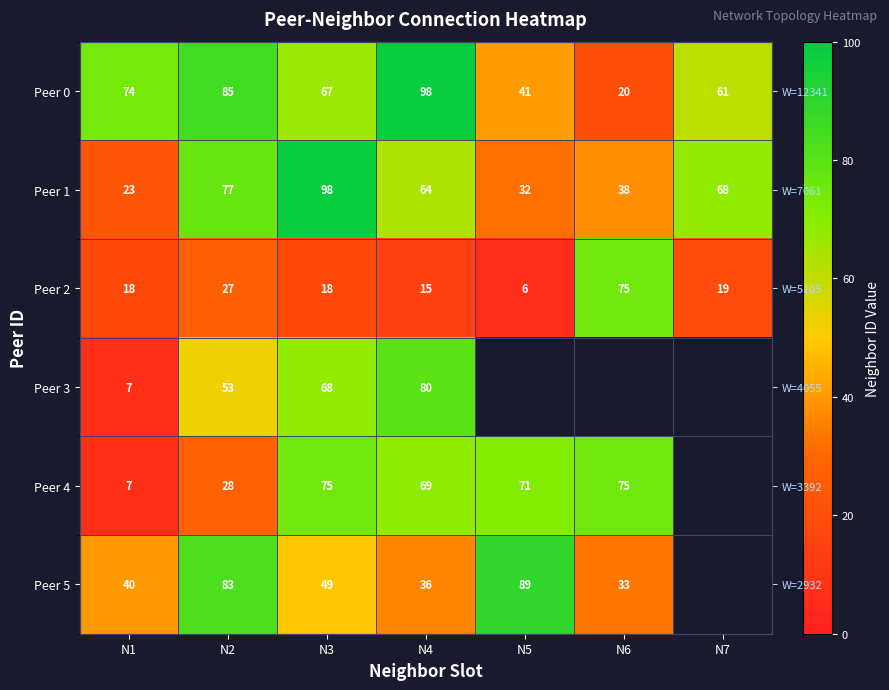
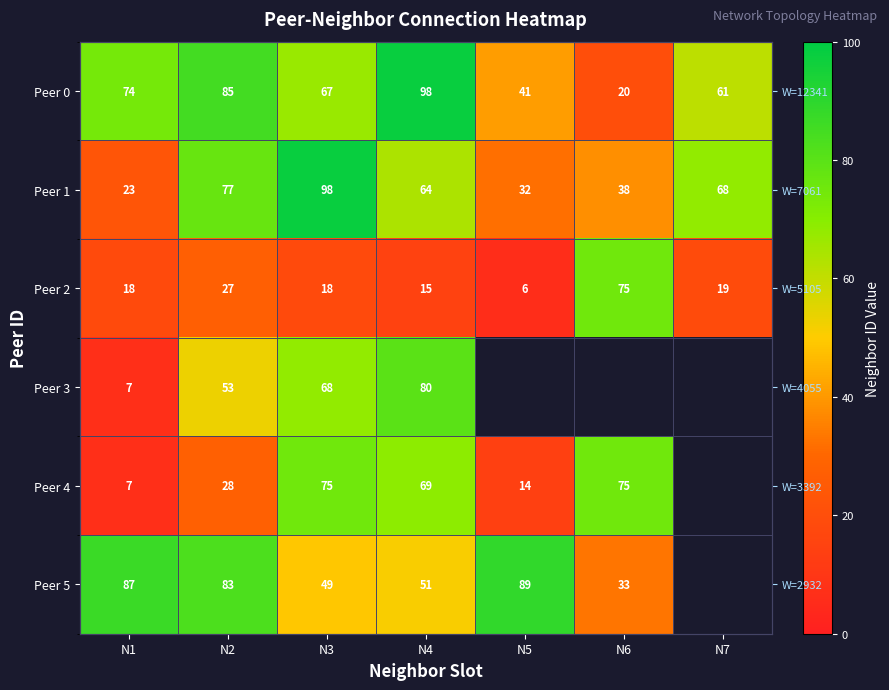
  {
    "Peer 0": {
      "N1": 74,
      "N2": 85,
      "N3": 67,
      "N4": 98,
      "N5": 41,
      "N6": 20,
      "N7": 61
    },
    "Peer 1": {
      "N1": 23,
      "N2": 77,
      "N3": 98,
      "N4": 64,
      "N5": 32,
      "N6": 38,
      "N7": 68
    },
    "Peer 2": {
      "N1": 18,
      "N2": 27,
      "N3": 18,
      "N4": 15,
      "N5": 6,
      "N6": 75,
      "N7": 19
    },
    "Peer 3": {
      "N1": 7,
      "N2": 53,
      "N3": 68,
      "N4": 80
    },
    "Peer 4": {
      "N1": 7,
      "N2": 28,
      "N3": 75,
      "N4": 69,
-     "N5": 71,
+     "N5": 14,
      "N6": 75
    },
    "Peer 5": {
-     "N1": 40,
+     "N1": 87,
      "N2": 83,
      "N3": 49,
-     "N4": 36,
+     "N4": 51,
      "N5": 89,
      "N6": 33
    }
  }
